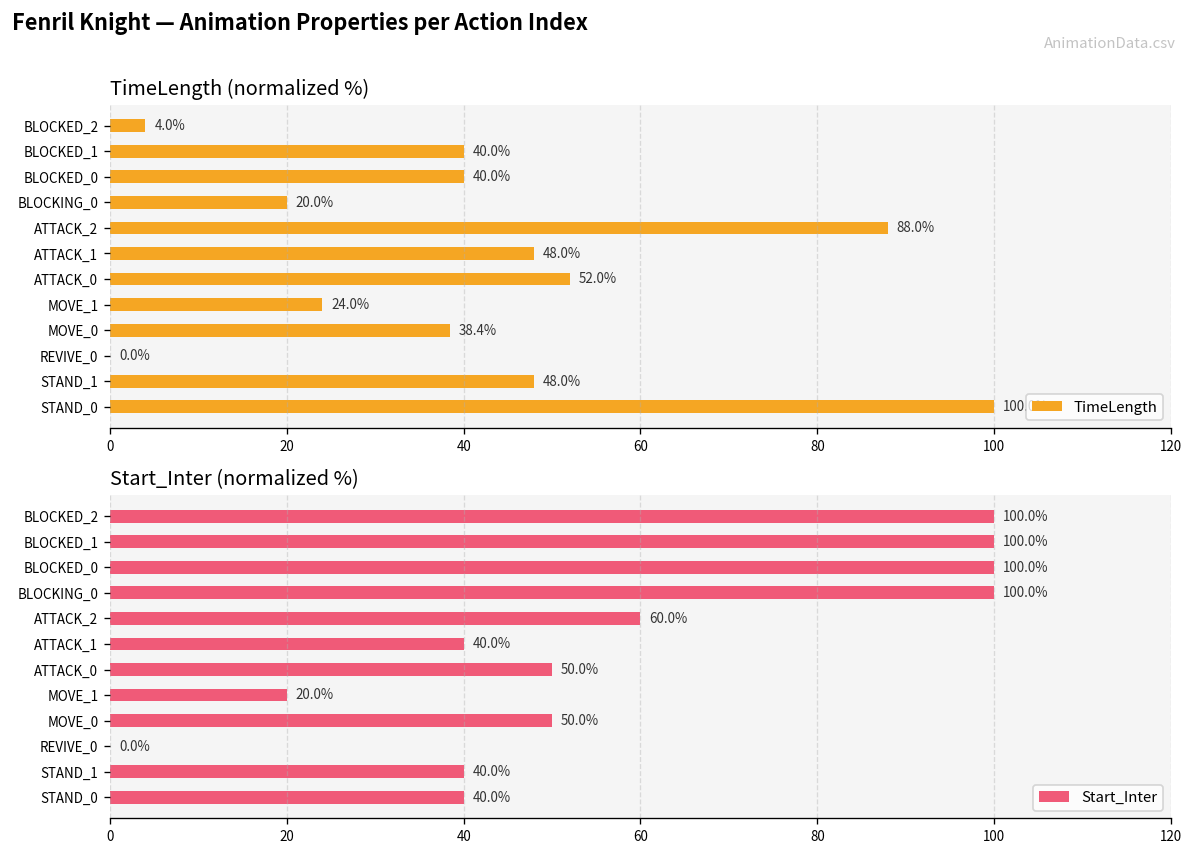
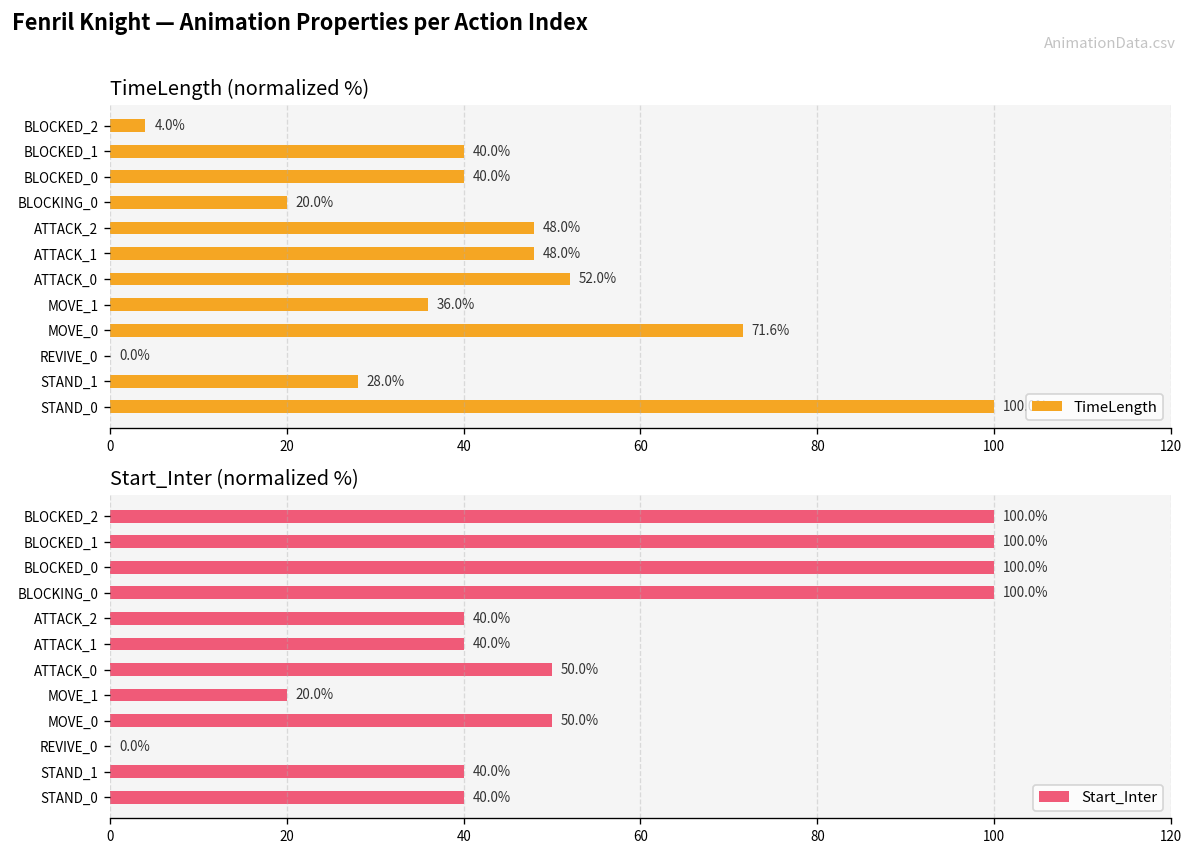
  {
    "TimeLength (normalized %)": {
      "BLOCKED_2": "4.0%",
      "BLOCKED_1": "40.0%",
      "BLOCKED_0": "40.0%",
      "BLOCKING_0": "20.0%",
-     "ATTACK_2": "88.0%",
+     "ATTACK_2": "48.0%",
      "ATTACK_1": "48.0%",
      "ATTACK_0": "52.0%",
-     "MOVE_1": "24.0%",
-     "MOVE_0": "38.4%",
+     "MOVE_1": "36.0%",
+     "MOVE_0": "71.6%",
      "REVIVE_0": "0.0%",
-     "STAND_1": "48.0%"
+     "STAND_1": "28.0%"
    },
    "Start_Inter (normalized %)": {
      "BLOCKED_2": "100.0%",
      "BLOCKED_1": "100.0%",
      "BLOCKED_0": "100.0%",
      "BLOCKING_0": "100.0%",
-     "ATTACK_2": "60.0%",
+     "ATTACK_2": "40.0%",
      "ATTACK_1": "40.0%",
      "ATTACK_0": "50.0%",
      "MOVE_1": "20.0%",
      "MOVE_0": "50.0%",
      "REVIVE_0": "0.0%",
      "STAND_1": "40.0%",
      "STAND_0": "40.0%"
    }
  }
